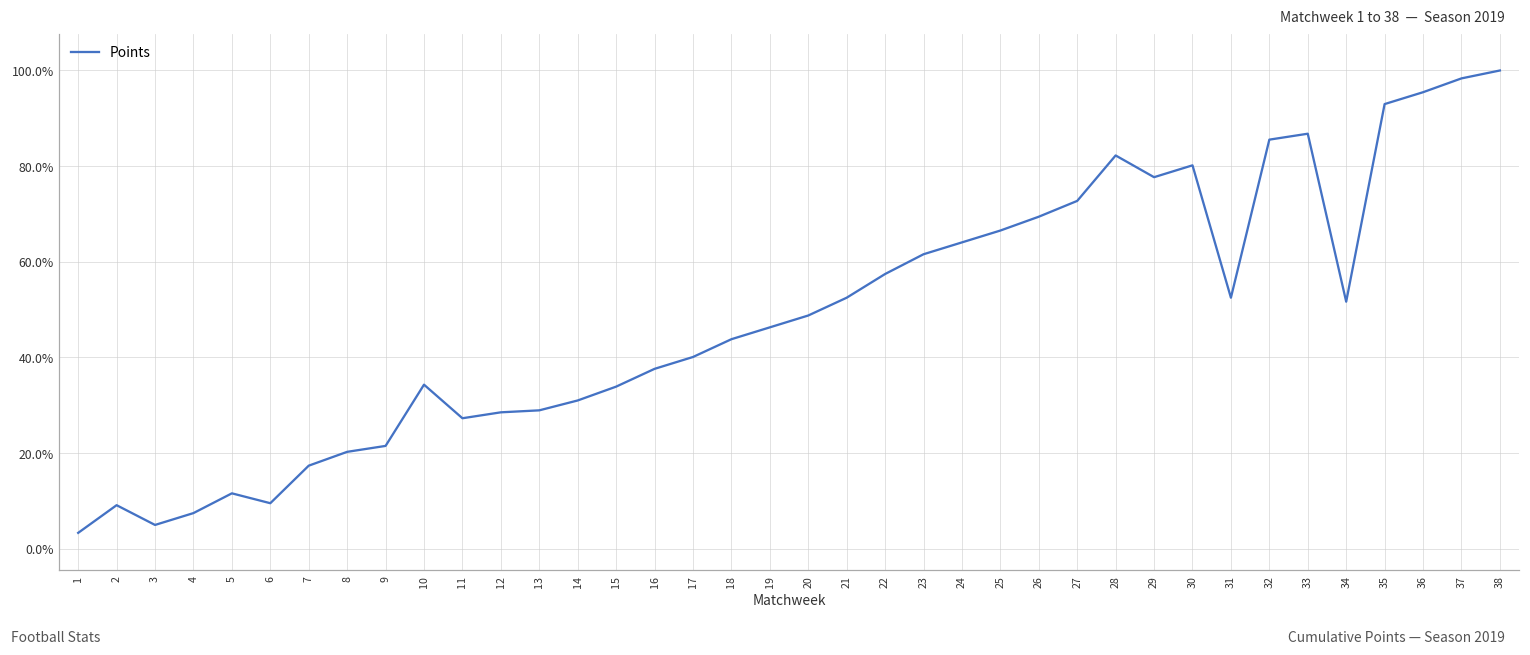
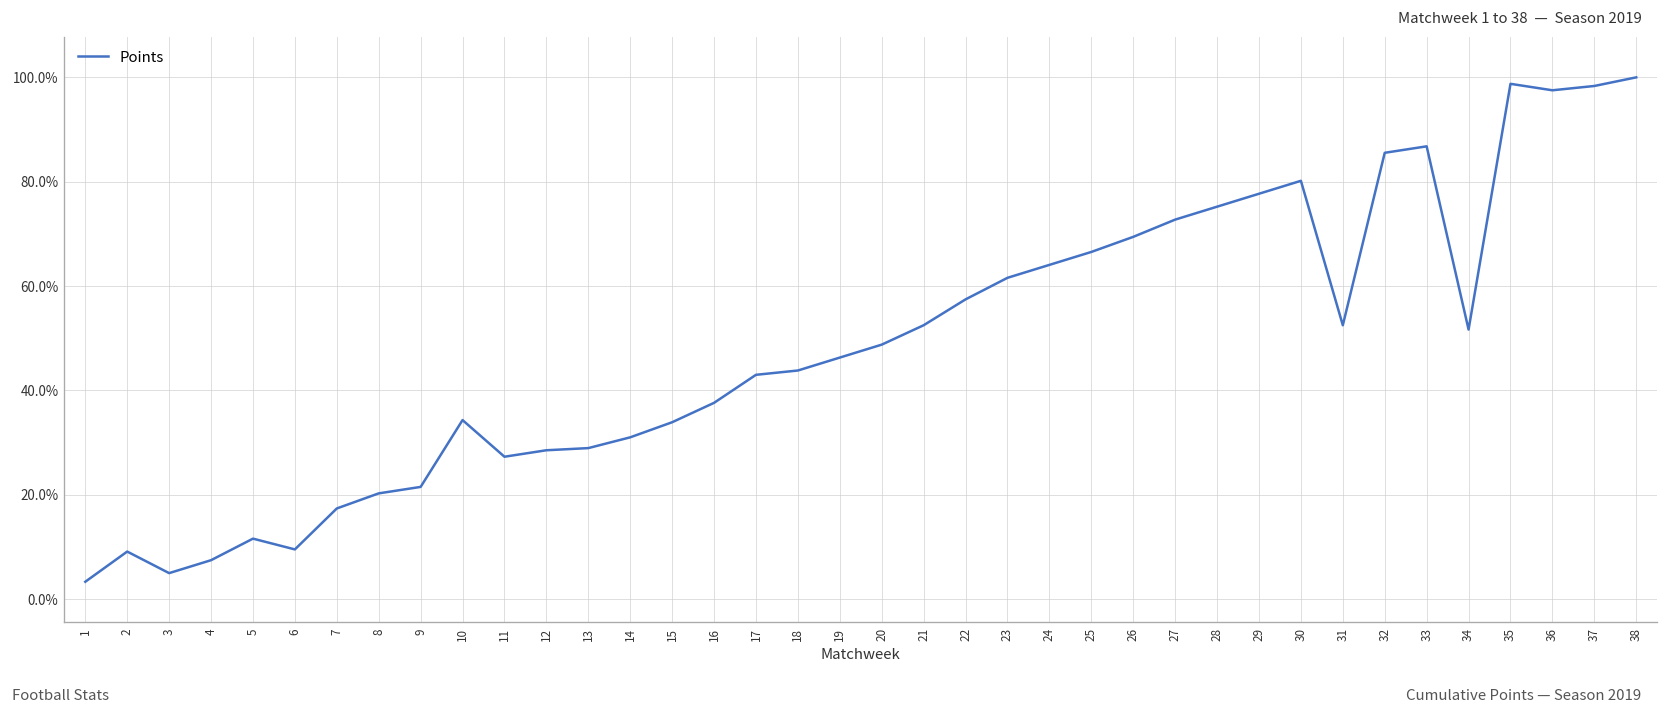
  {
    "1": "3%",
    "2": "9%",
    "3": "5%",
    "4": "7%",
    "5": "12%",
    "6": "10%",
    "7": "17%",
    "8": "20%",
    "9": "21%",
    "10": "34%",
    "11": "27%",
    "12": "29%",
    "13": "29%",
    "14": "31%",
    "15": "34%",
    "16": "38%",
-   "17": "40%",
+   "17": "43%",
    "18": "44%",
    "19": "46%",
    "20": "49%",
    "21": "52%",
    "22": "57%",
    "23": "62%",
    "24": "64%",
    "25": "67%",
    "26": "69%",
    "27": "73%",
-   "28": "82%",
+   "28": "75%",
    "29": "78%",
    "30": "80%",
    "31": "52%",
    "32": "86%",
    "33": "87%",
    "34": "52%",
-   "35": "93%",
-   "36": "95%",
+   "35": "99%",
+   "36": "98%",
    "37": "98%",
    "38": "100%"
  }
